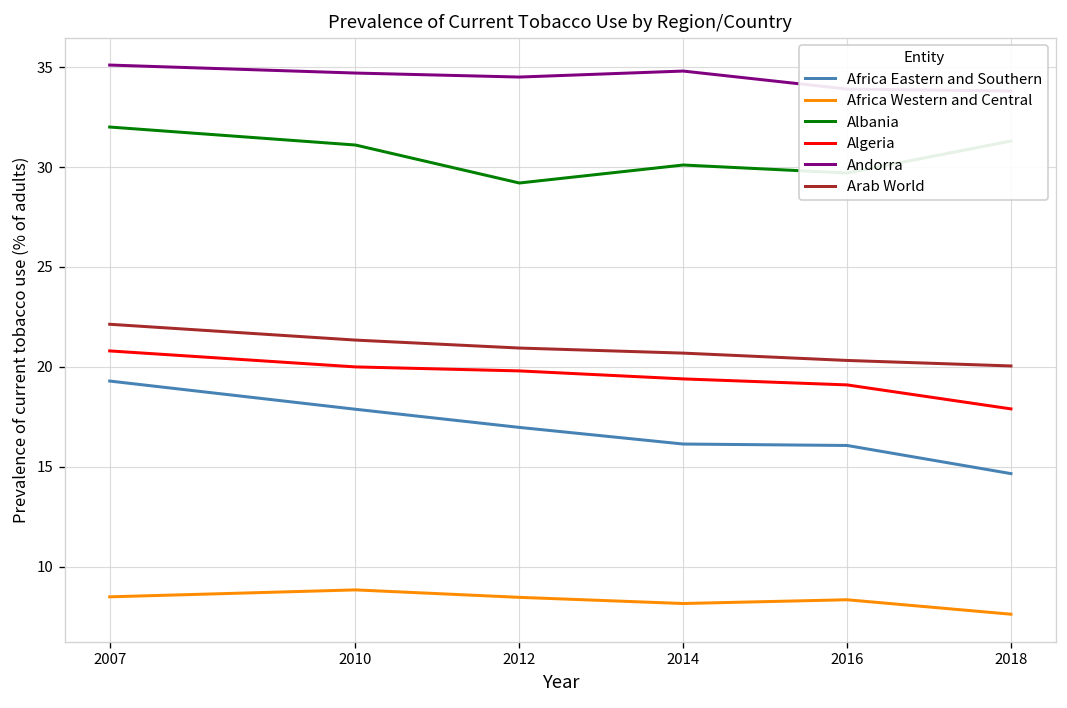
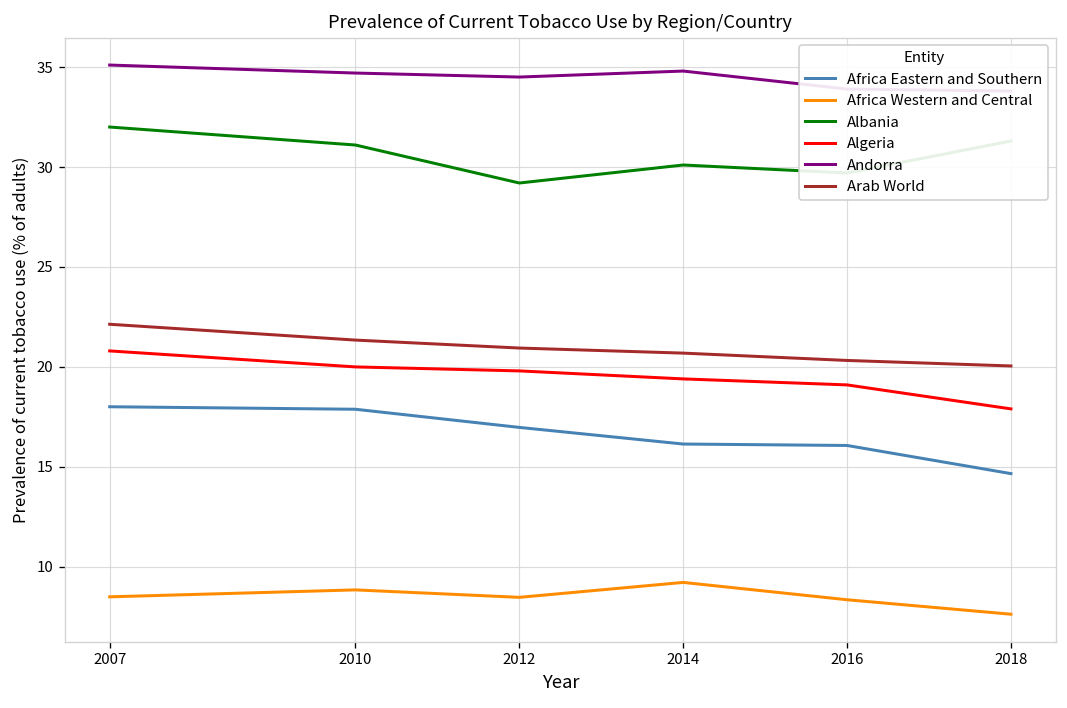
  {
    "Africa Eastern and Southern": {
-     "2007": 19.3,
+     "2007": 18.0,
      "2010": 17.9,
      "2012": 17.0,
      "2014": 16.1,
      "2016": 16.1,
      "2018": 14.7
    },
    "Africa Western and Central": {
      "2007": 8.5,
      "2010": 8.8,
      "2012": 8.5,
-     "2014": 8.2,
+     "2014": 9.2,
      "2016": 8.4,
      "2018": 7.6
    },
    "Albania": {
      "2007": 32.0,
      "2010": 31.1,
      "2012": 29.2,
      "2014": 30.1
    },
    "Algeria": {
      "2007": 20.8,
      "2010": 20.0,
      "2012": 19.8,
      "2014": 19.4,
      "2016": 19.1,
      "2018": 17.9
    },
    "Andorra": {
      "2007": 35.1,
      "2010": 34.7,
      "2012": 34.5,
      "2014": 34.8
    },
    "Arab World": {
      "2007": 22.1,
      "2010": 21.3,
      "2012": 20.9,
      "2014": 20.7,
      "2016": 20.3,
      "2018": 20.0
    }
  }
